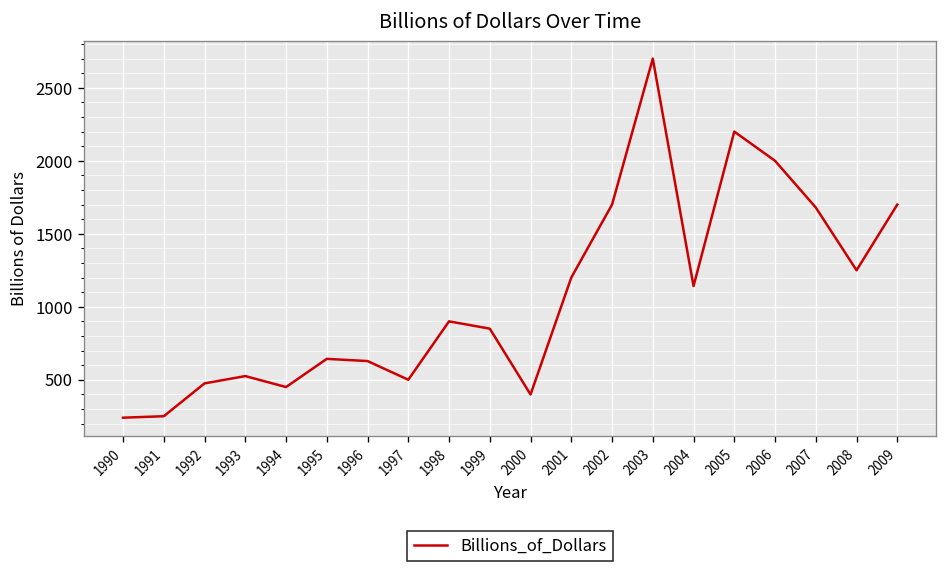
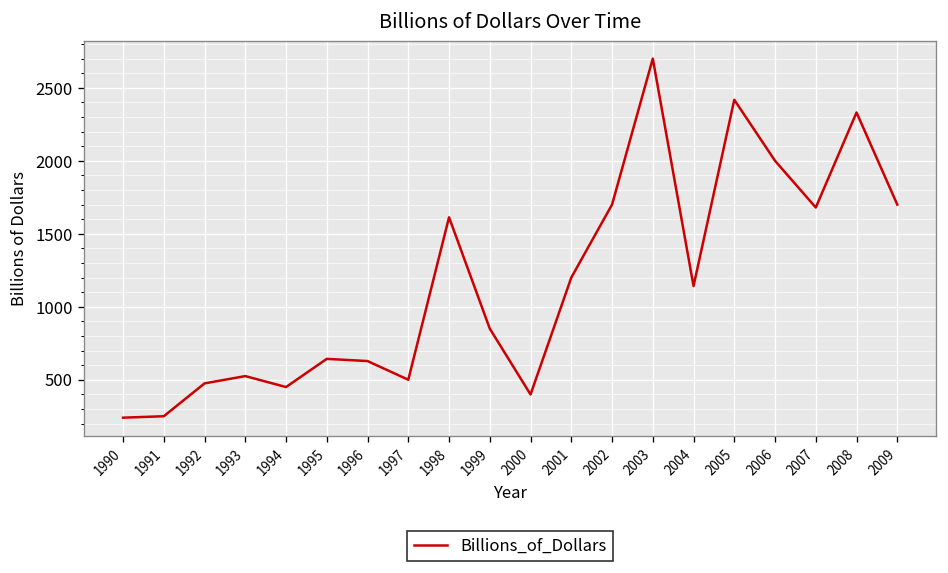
  {
    "1990": 240,
    "1991": 250,
    "1992": 480,
    "1993": 530,
    "1994": 450,
    "1995": 640,
    "1996": 630,
    "1997": 500,
-   "1998": 900,
+   "1998": 1610,
    "1999": 850,
    "2000": 400,
    "2001": 1200,
    "2002": 1700,
    "2003": 2700,
    "2004": 1140,
-   "2005": 2200,
+   "2005": 2420,
    "2006": 2000,
    "2007": 1680,
-   "2008": 1250,
+   "2008": 2330,
    "2009": 1700
  }
